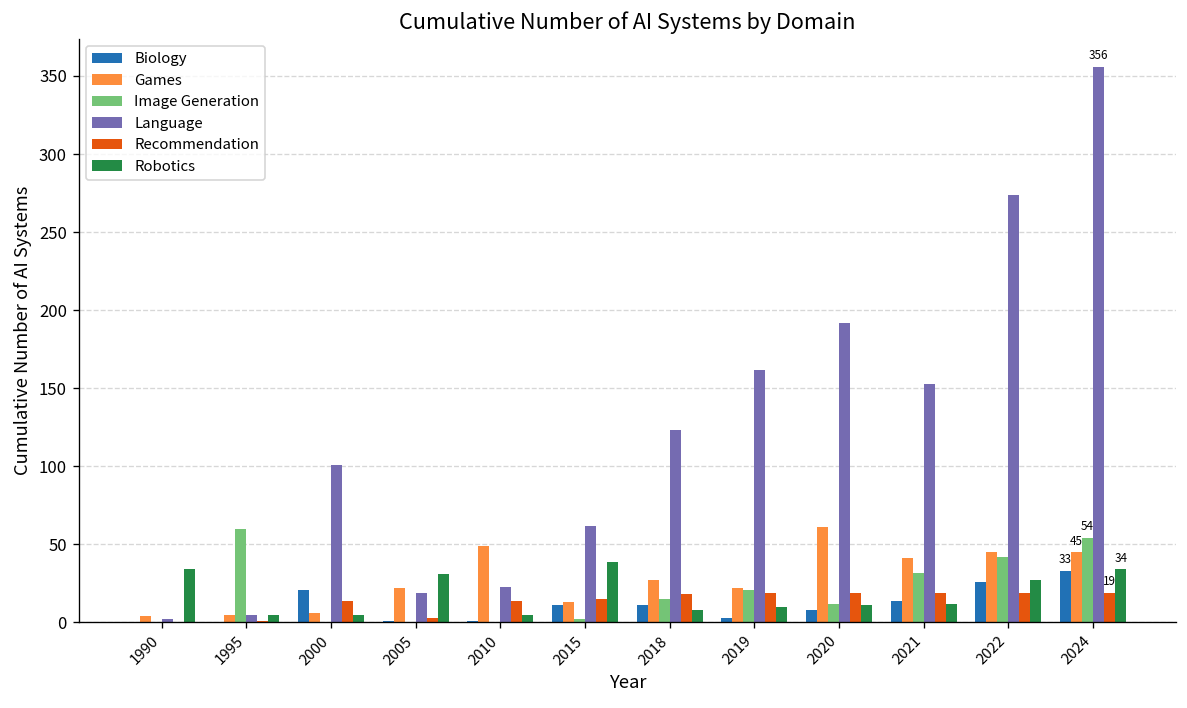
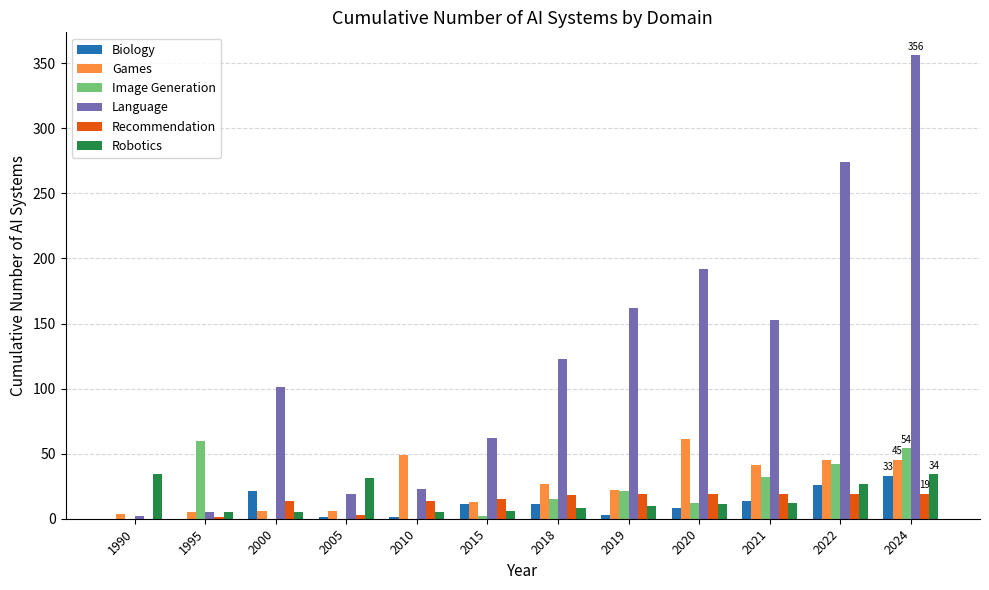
  {
    "Biology": {
      "2024": 33
    },
    "Games": {
      "1990": 4,
      "1995": 5,
      "2000": 6,
-     "2005": 22,
+     "2005": 6,
      "2010": 49,
      "2015": 13,
      "2018": 27,
      "2019": 22,
      "2020": 61,
      "2021": 41,
      "2022": 45
    },
    "Image Generation": {
      "2024": 54
    },
    "Language": {
      "2024": 356
    },
    "Recommendation": {
      "2024": 19
    },
    "Robotics": {
      "1990": 34,
      "1995": 5,
      "2000": 5,
      "2005": 31,
      "2010": 5,
-     "2015": 39,
+     "2015": 6,
      "2018": 8,
      "2019": 10,
      "2020": 11,
      "2021": 12,
      "2022": 27
    }
  }
